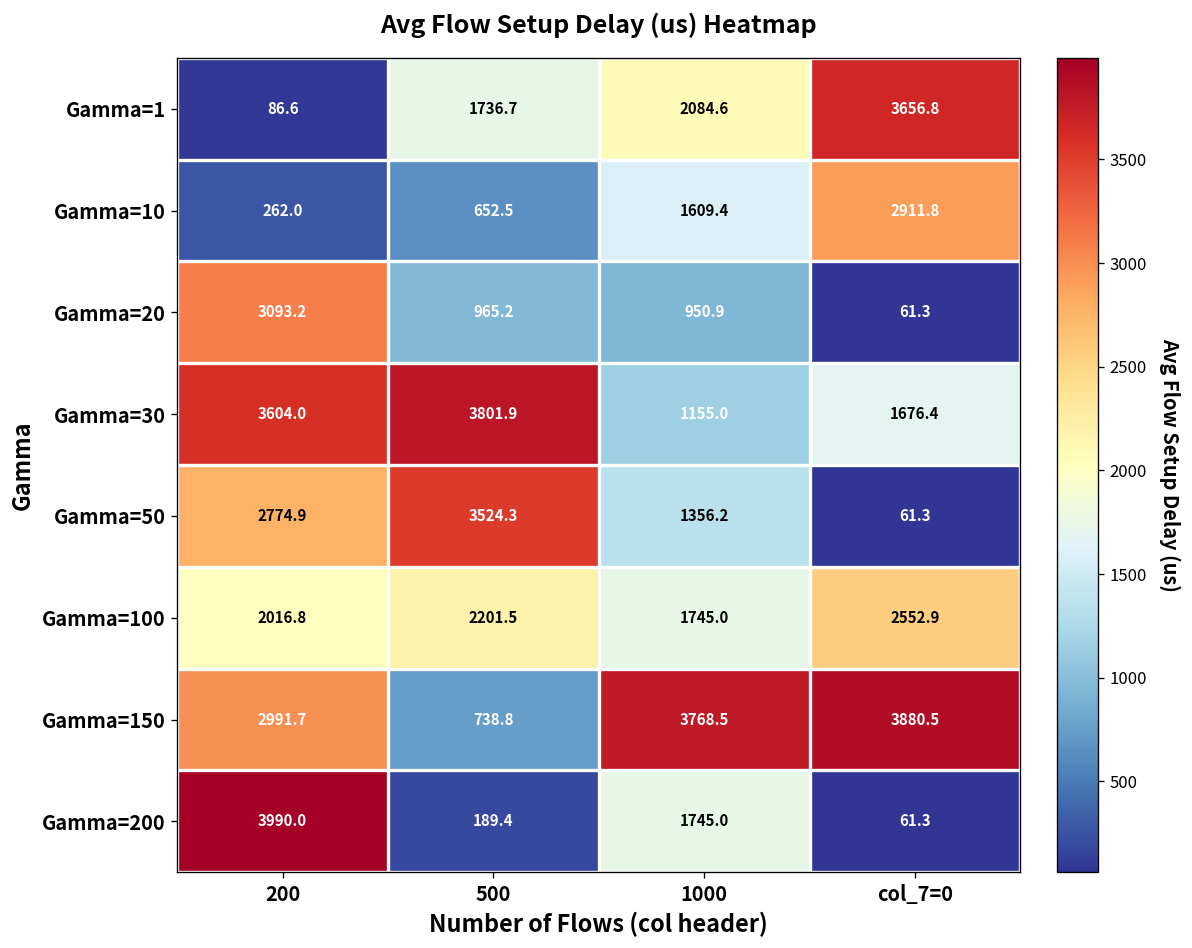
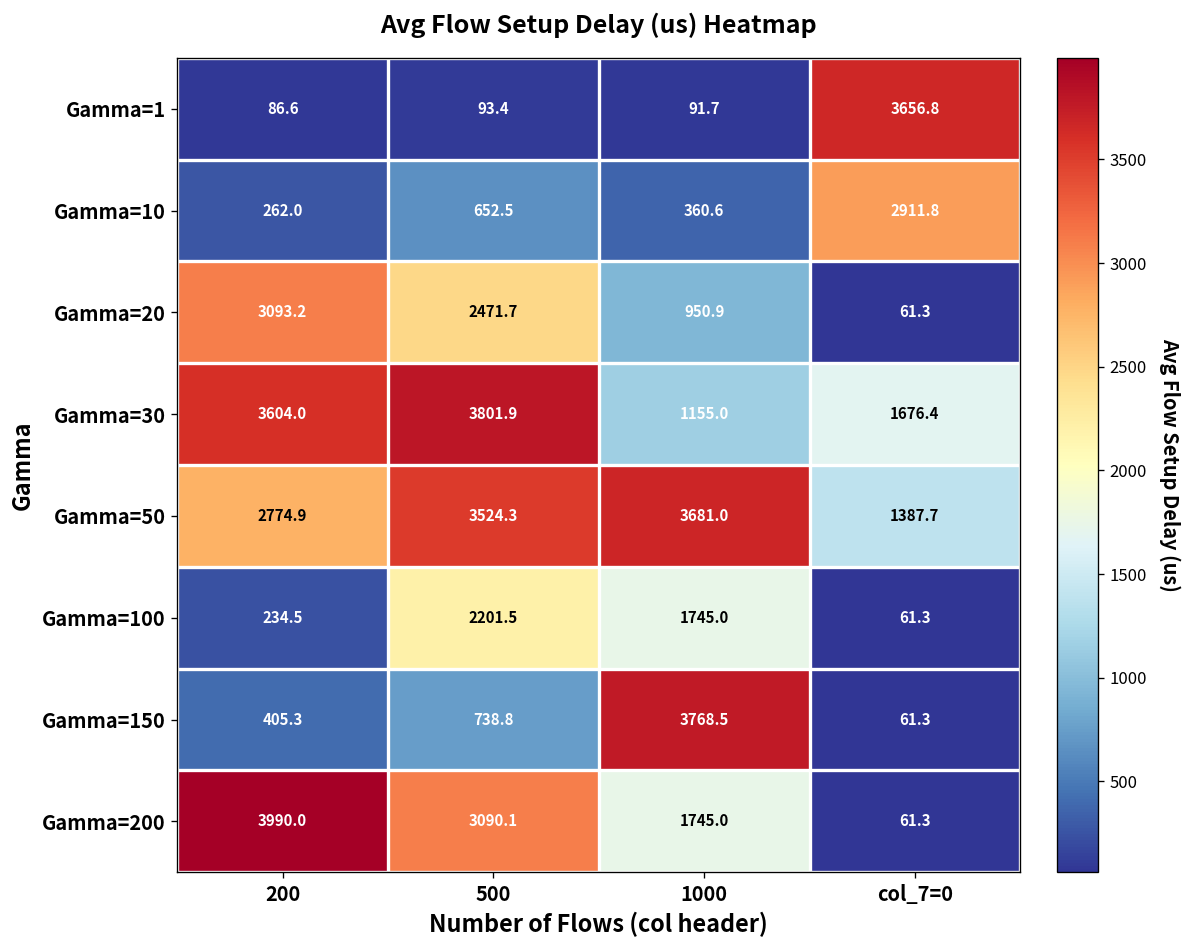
  {
    "Gamma=1": {
      "200": 86.6,
-     "500": 1736.7,
-     "1000": 2084.6,
+     "500": 93.4,
+     "1000": 91.7,
      "col_7=0": 3656.8
    },
    "Gamma=10": {
      "200": 262.0,
      "500": 652.5,
-     "1000": 1609.4,
+     "1000": 360.6,
      "col_7=0": 2911.8
    },
    "Gamma=20": {
      "200": 3093.2,
-     "500": 965.2,
+     "500": 2471.7,
      "1000": 950.9,
      "col_7=0": 61.3
    },
    "Gamma=30": {
      "200": 3604.0,
      "500": 3801.9,
      "1000": 1155.0,
      "col_7=0": 1676.4
    },
    "Gamma=50": {
      "200": 2774.9,
      "500": 3524.3,
-     "1000": 1356.2,
-     "col_7=0": 61.3
+     "1000": 3681.0,
+     "col_7=0": 1387.7
    },
    "Gamma=100": {
-     "200": 2016.8,
+     "200": 234.5,
      "500": 2201.5,
      "1000": 1745.0,
-     "col_7=0": 2552.9
+     "col_7=0": 61.3
    },
    "Gamma=150": {
-     "200": 2991.7,
+     "200": 405.3,
      "500": 738.8,
      "1000": 3768.5,
-     "col_7=0": 3880.5
+     "col_7=0": 61.3
    },
    "Gamma=200": {
      "200": 3990.0,
-     "500": 189.4,
+     "500": 3090.1,
      "1000": 1745.0,
      "col_7=0": 61.3
    }
  }
